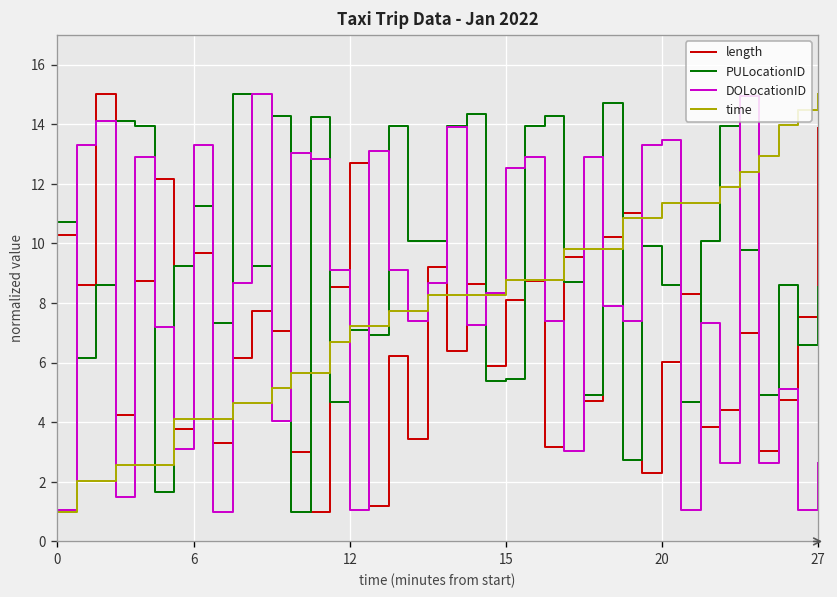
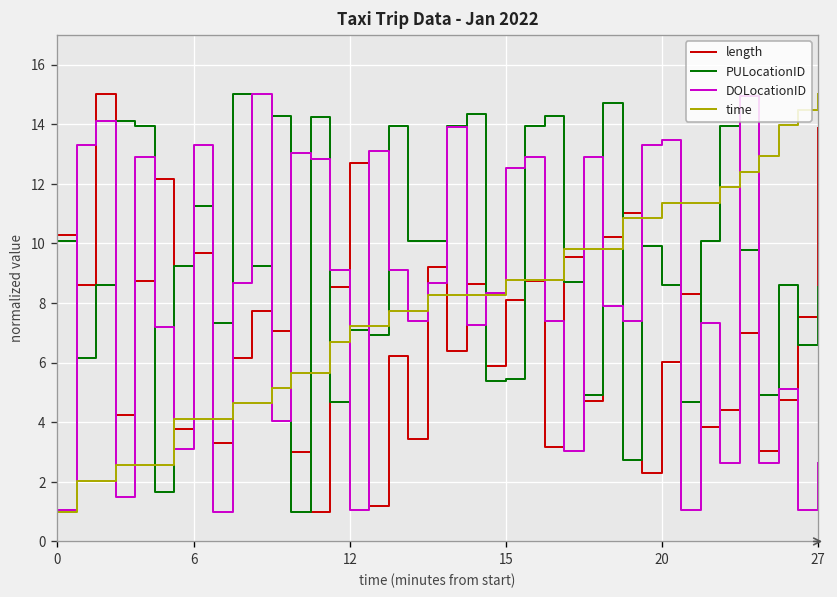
  {
    "length": {
      "0": 10.3,
      "27": 13.9
    },
    "PULocationID": {
-     "0": 10.7,
+     "0": 10.1,
      "27": 8.5
    },
    "DOLocationID": {
      "27": 2.6
    },
    "time": {
      "27": 15.0
    }
  }
